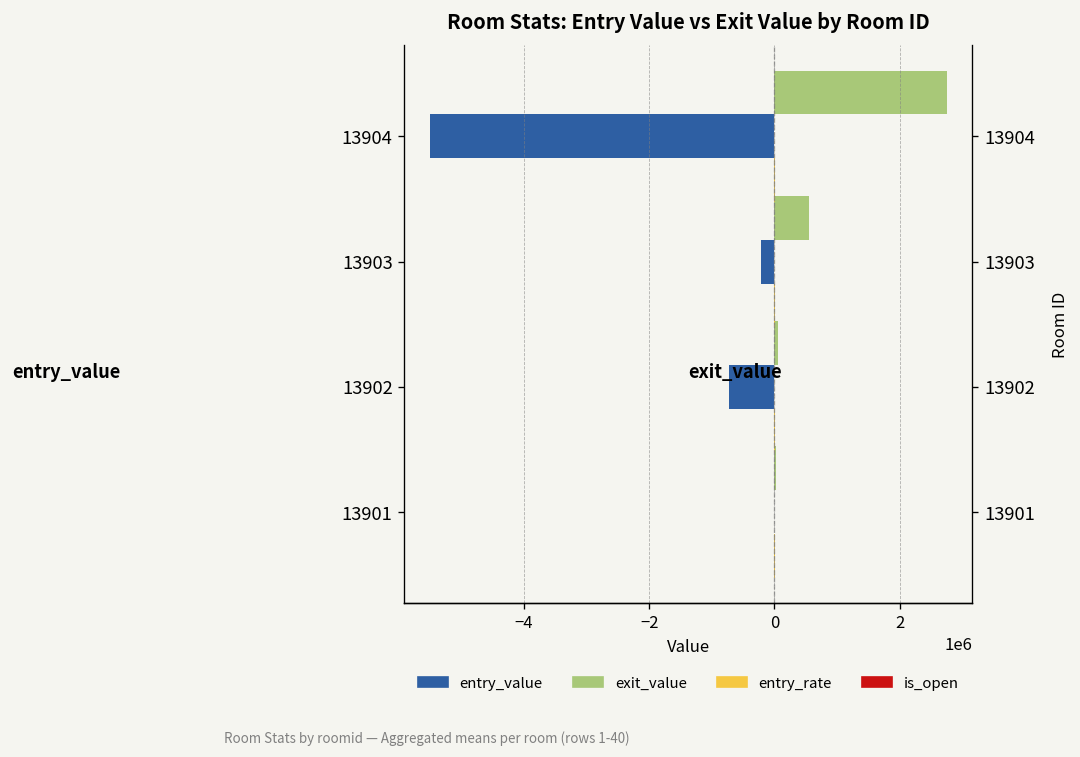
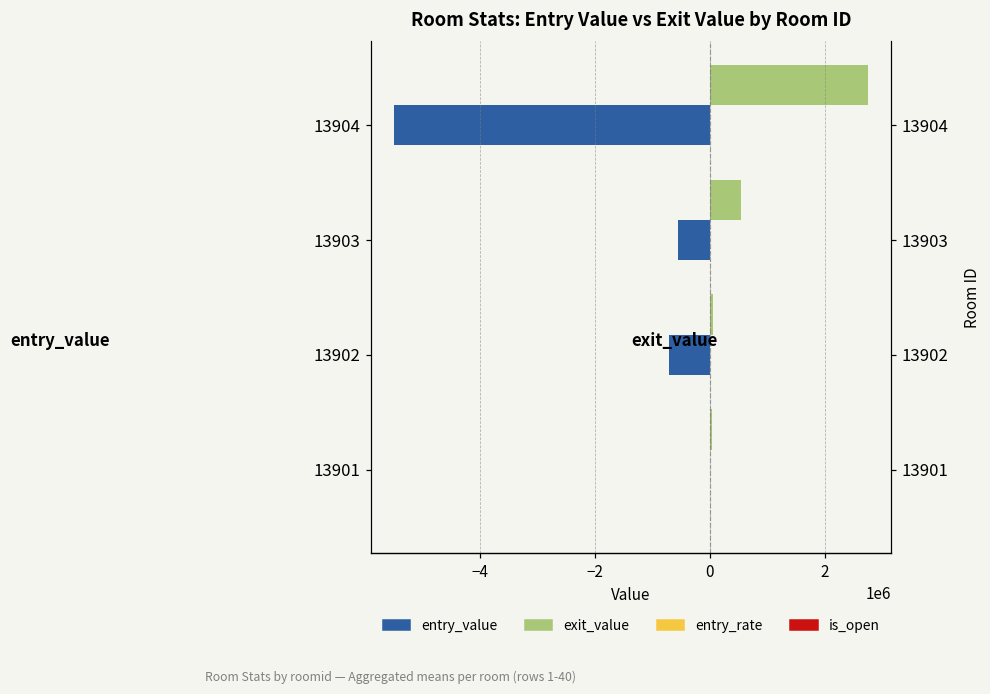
  {
    "entry_value": {
      "13904": -5500000,
-     "13903": -200000,
+     "13903": -600000,
      "13902": -700000
    }
  }
